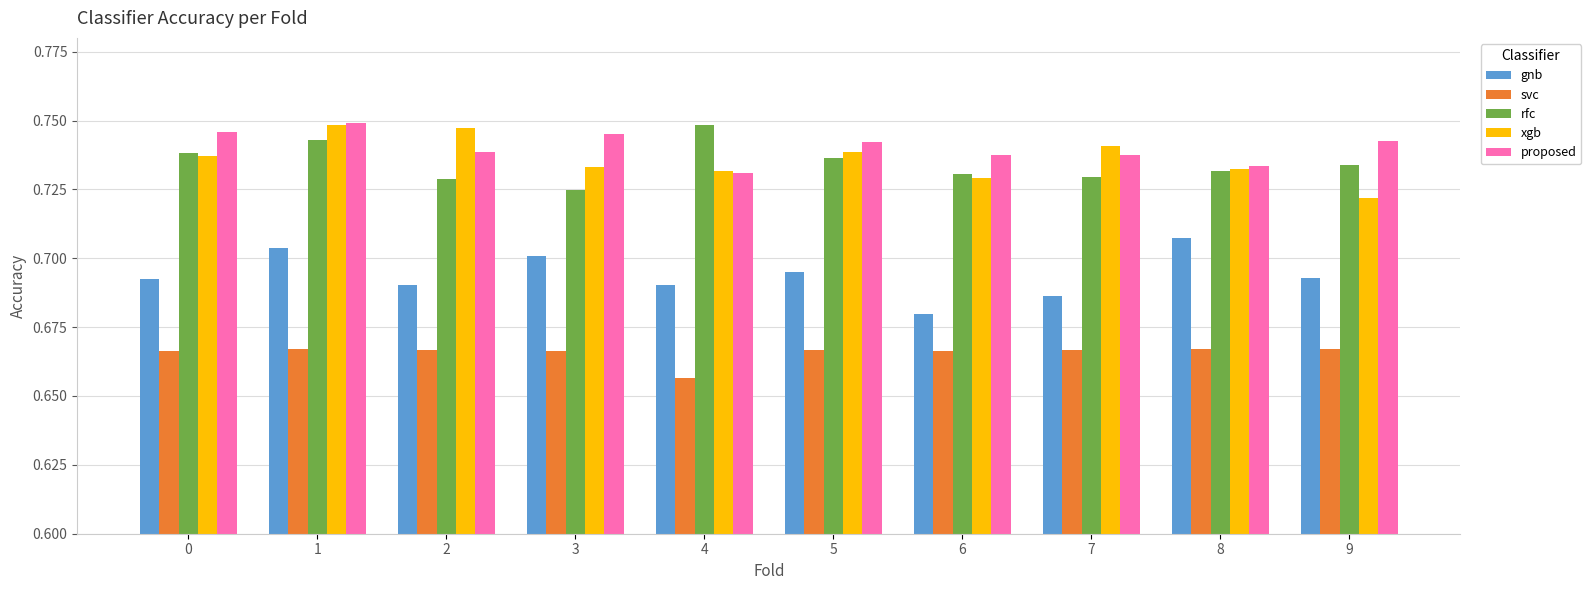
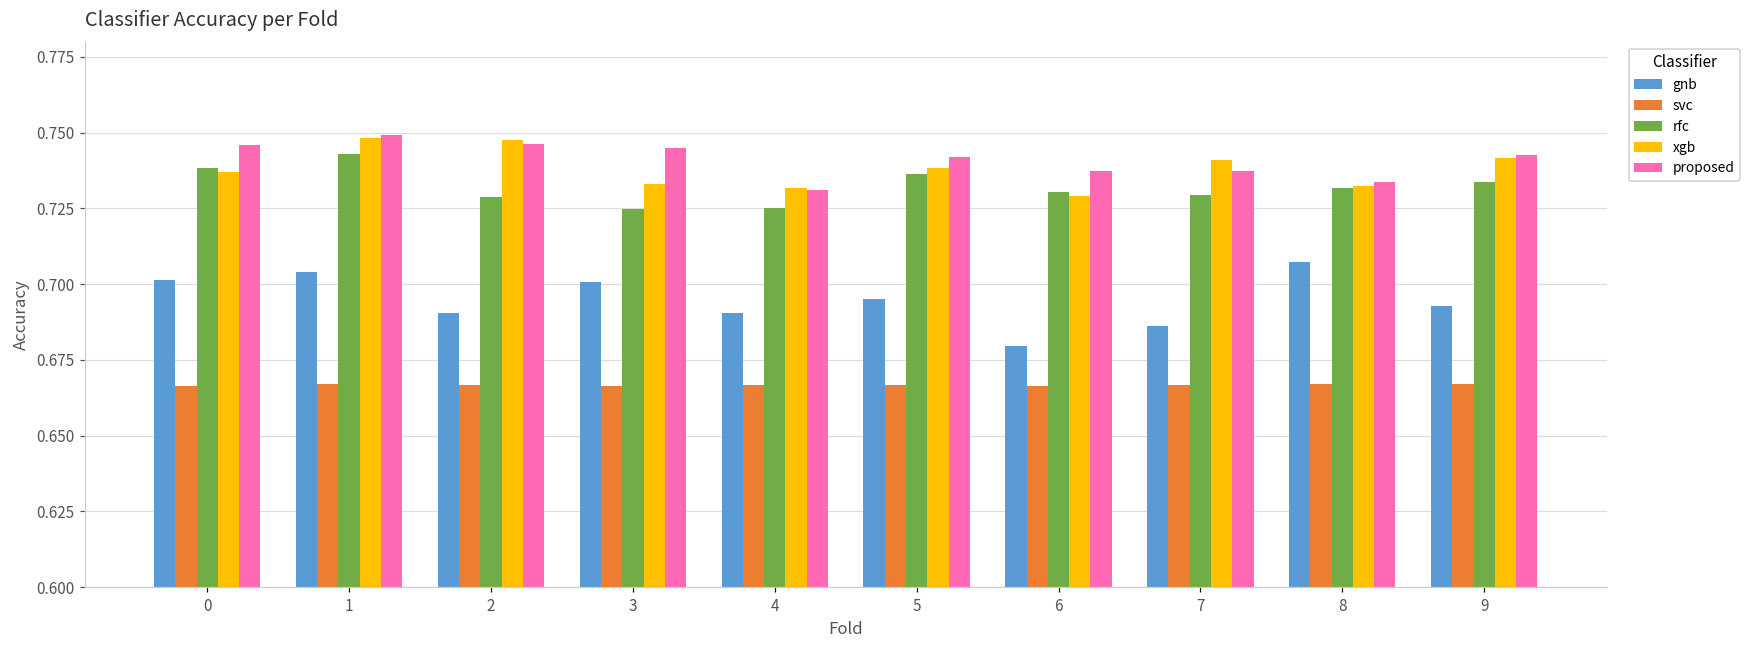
  {
    "gnb": {
-     "0": 0.692,
+     "0": 0.701,
      "1": 0.704,
      "2": 0.690,
      "3": 0.701,
      "4": 0.690,
      "5": 0.695,
      "6": 0.680,
      "7": 0.686,
      "8": 0.707,
      "9": 0.693
    },
    "svc": {
      "0": 0.666,
      "1": 0.667,
      "2": 0.667,
      "3": 0.666,
-     "4": 0.656,
+     "4": 0.667,
      "5": 0.667,
      "6": 0.666,
      "7": 0.667,
      "8": 0.667,
      "9": 0.667
    },
    "rfc": {
      "0": 0.738,
      "1": 0.743,
      "2": 0.729,
      "3": 0.725,
-     "4": 0.748,
+     "4": 0.725,
      "5": 0.736,
      "6": 0.730,
      "7": 0.729,
      "8": 0.732,
      "9": 0.734
    },
    "xgb": {
      "0": 0.737,
      "1": 0.748,
      "2": 0.747,
      "3": 0.733,
      "4": 0.732,
      "5": 0.738,
      "6": 0.729,
      "7": 0.741,
      "8": 0.732,
-     "9": 0.722
+     "9": 0.742
    },
    "proposed": {
      "0": 0.746,
      "1": 0.749,
-     "2": 0.739,
+     "2": 0.746,
      "3": 0.745,
      "4": 0.731,
      "5": 0.742,
      "6": 0.737,
      "7": 0.737,
      "8": 0.734,
      "9": 0.743
    }
  }
